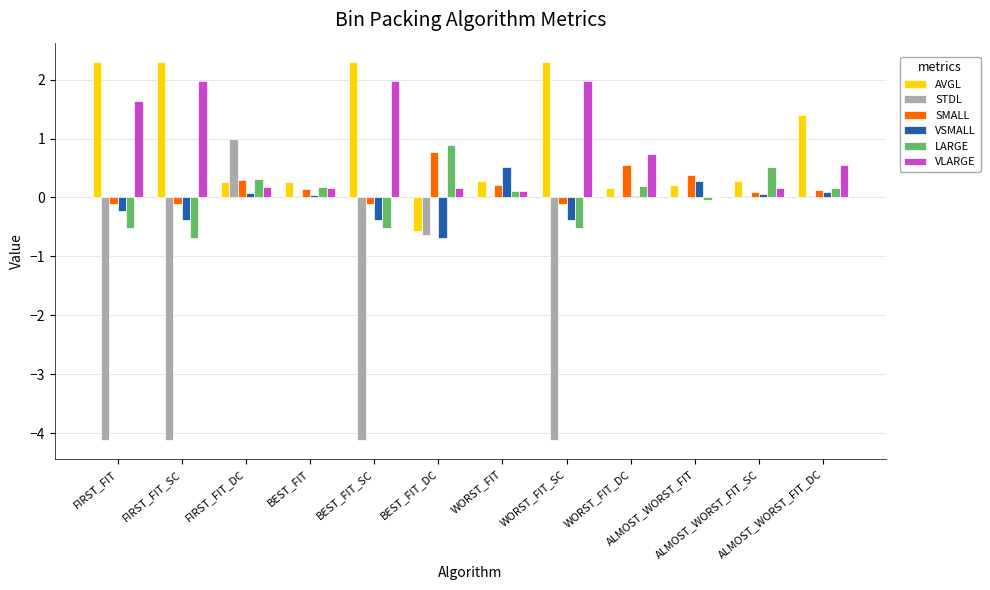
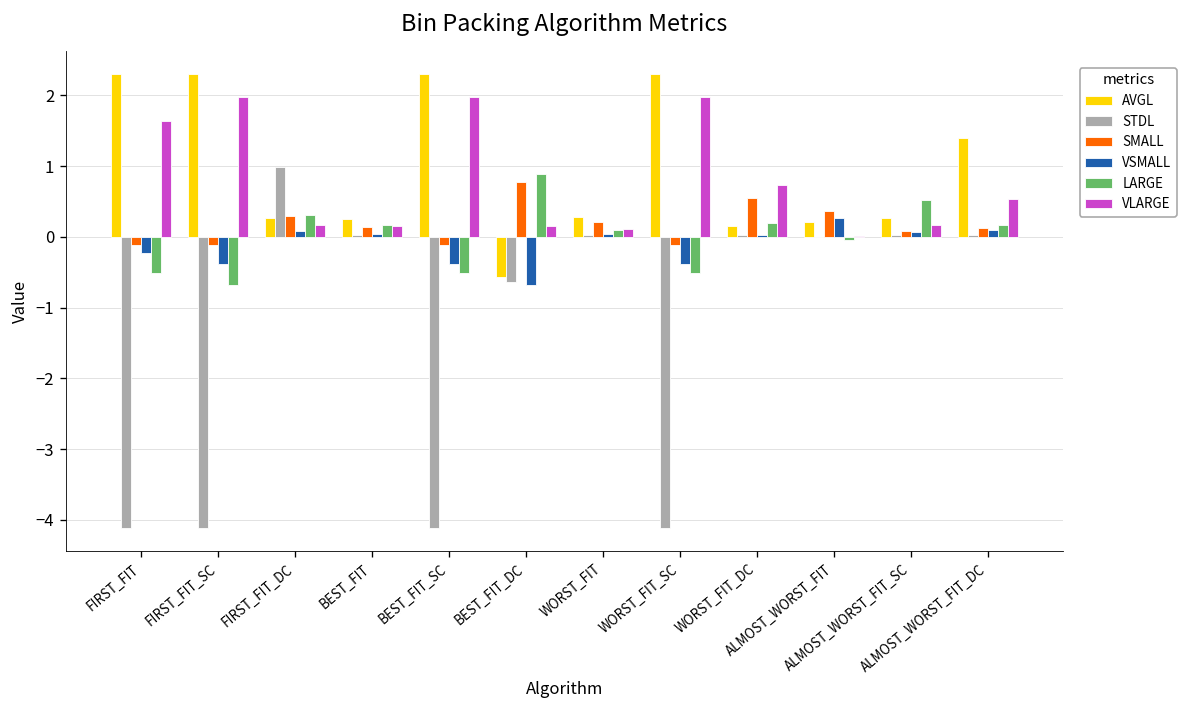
  {
    "AVGL": {
      "FIRST_FIT": 2.3,
      "FIRST_FIT_SC": 2.3,
      "FIRST_FIT_DC": 0.3,
      "BEST_FIT": 0.3,
      "BEST_FIT_SC": 2.3,
      "BEST_FIT_DC": -0.6,
      "WORST_FIT": 0.3,
      "WORST_FIT_SC": 2.3,
      "WORST_FIT_DC": 0.2,
      "ALMOST_WORST_FIT": 0.2,
      "ALMOST_WORST_FIT_SC": 0.3,
      "ALMOST_WORST_FIT_DC": 1.4
    },
    "STDL": {
      "FIRST_FIT": -4.1,
      "FIRST_FIT_SC": -4.1,
      "FIRST_FIT_DC": 1.0,
      "BEST_FIT_SC": -4.1,
      "BEST_FIT_DC": -0.6,
      "WORST_FIT_SC": -4.1
    },
    "SMALL": {
      "FIRST_FIT": -0.1,
      "FIRST_FIT_SC": -0.1,
      "FIRST_FIT_DC": 0.3,
      "BEST_FIT": 0.1,
      "BEST_FIT_SC": -0.1,
      "BEST_FIT_DC": 0.8,
      "WORST_FIT": 0.2,
      "WORST_FIT_SC": -0.1,
      "WORST_FIT_DC": 0.6,
      "ALMOST_WORST_FIT": 0.4,
      "ALMOST_WORST_FIT_SC": 0.1,
      "ALMOST_WORST_FIT_DC": 0.1
    },
    "VSMALL": {
      "FIRST_FIT": -0.2,
      "FIRST_FIT_SC": -0.4,
      "FIRST_FIT_DC": 0.1,
      "BEST_FIT_SC": -0.4,
      "BEST_FIT_DC": -0.7,
-     "WORST_FIT": 0.5,
+     "WORST_FIT": 0.0,
      "WORST_FIT_SC": -0.4,
      "ALMOST_WORST_FIT": 0.3,
      "ALMOST_WORST_FIT_SC": 0.1,
      "ALMOST_WORST_FIT_DC": 0.1
    },
    "LARGE": {
      "FIRST_FIT": -0.5,
      "FIRST_FIT_SC": -0.7,
      "FIRST_FIT_DC": 0.3,
      "BEST_FIT": 0.2,
      "BEST_FIT_SC": -0.5,
      "BEST_FIT_DC": 0.9,
      "WORST_FIT": 0.1,
      "WORST_FIT_SC": -0.5,
      "WORST_FIT_DC": 0.2,
      "ALMOST_WORST_FIT_SC": 0.5,
      "ALMOST_WORST_FIT_DC": 0.2
    },
    "VLARGE": {
      "FIRST_FIT": 1.6,
      "FIRST_FIT_SC": 2.0,
      "FIRST_FIT_DC": 0.2,
      "BEST_FIT": 0.2,
      "BEST_FIT_SC": 2.0,
      "BEST_FIT_DC": 0.2,
      "WORST_FIT": 0.1,
      "WORST_FIT_SC": 2.0,
      "WORST_FIT_DC": 0.7,
      "ALMOST_WORST_FIT_SC": 0.2,
      "ALMOST_WORST_FIT_DC": 0.5
    }
  }
